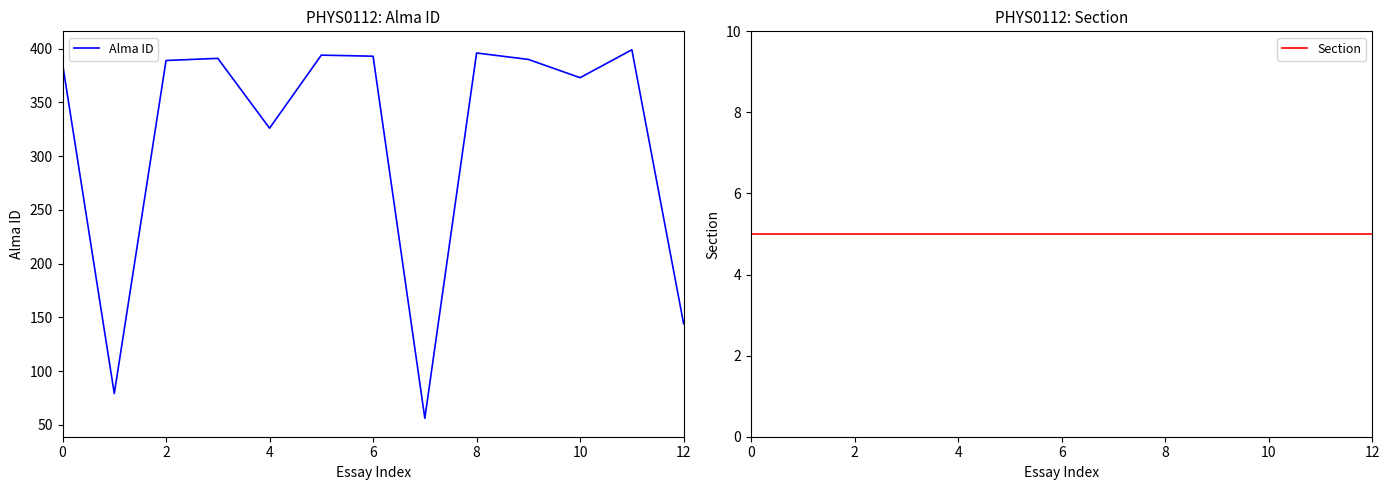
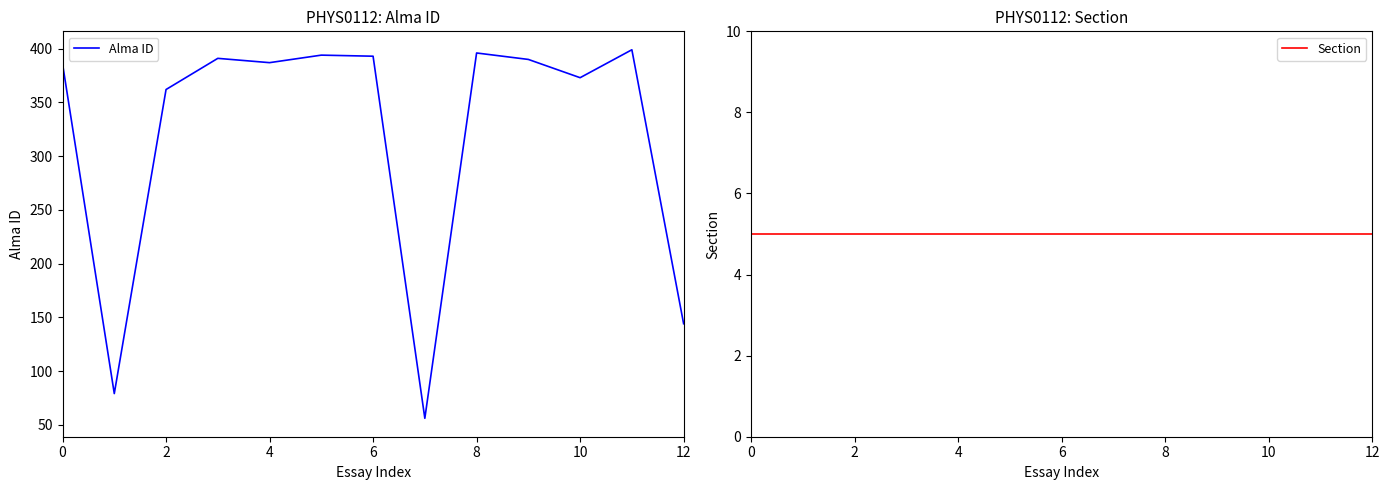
  {
    "PHYS0112: Alma ID": {
      "0": 386,
-     "2": 389,
-     "4": 326,
+     "2": 362,
+     "4": 387,
      "6": 393,
      "8": 396,
      "10": 373,
      "12": 144
    },
    "PHYS0112: Section": {
      "0": 5.0,
      "2": 5.0,
      "4": 5.0,
      "6": 5.0,
      "8": 5.0,
      "10": 5.0,
      "12": 5.0
    }
  }
